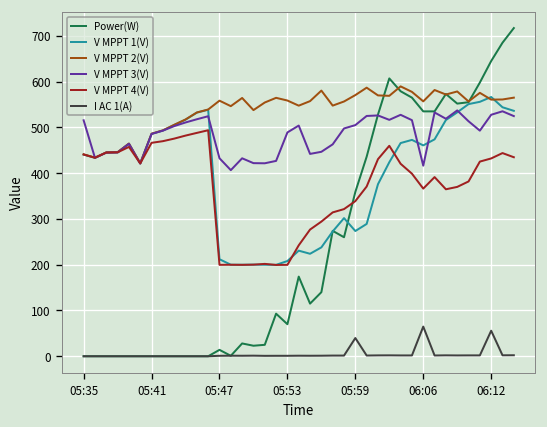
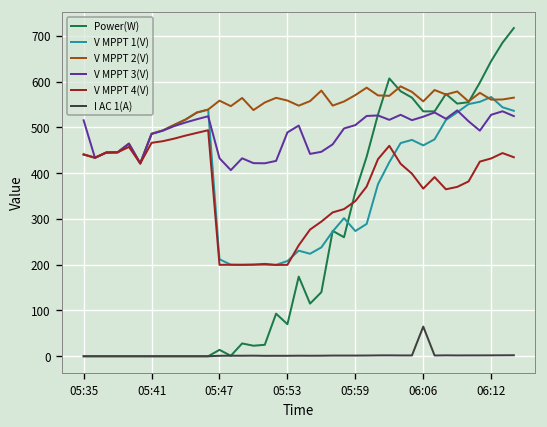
  {
    "Power(W)": {
      "05:47": 10,
      "05:53": 70,
      "05:59": 360,
      "06:06": 540,
      "06:12": 650
    },
    "V MPPT 1(V)": {
      "05:47": 210,
      "05:53": 210,
      "05:59": 270,
      "06:06": 460
    },
    "V MPPT 3(V)": {
      "05:35": 520,
      "05:47": 430,
      "05:53": 490,
      "05:59": 510,
-     "06:06": 420,
+     "06:06": 520,
      "06:12": 530
    },
    "I AC 1(A)": {
      "05:47": 0,
      "05:53": 0,
-     "05:59": 40,
+     "05:59": 0,
      "06:06": 60,
-     "06:12": 60
+     "06:12": 0
    }
  }
